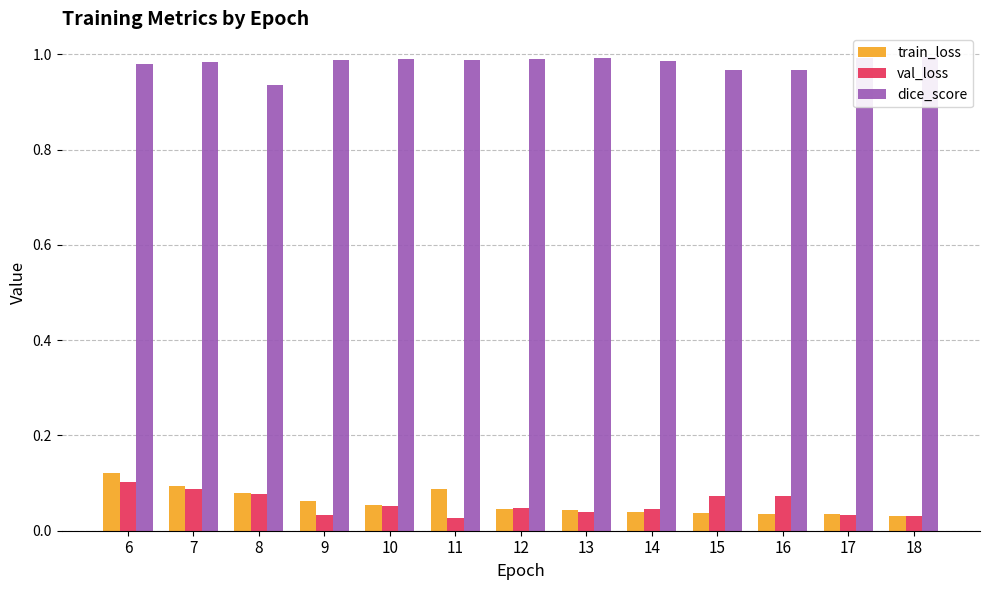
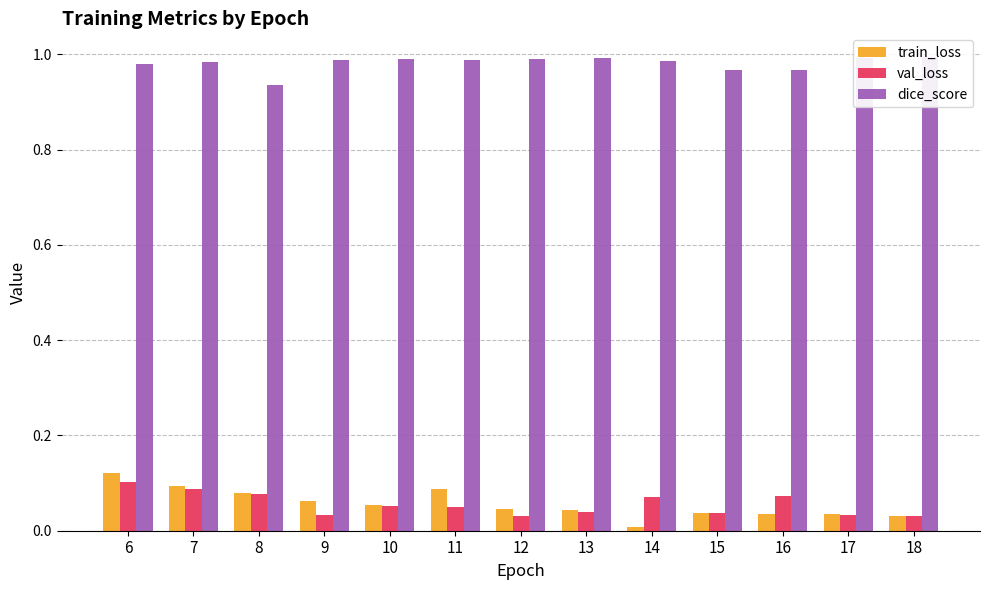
  {
    "train_loss": {
      "6": 0.12,
      "7": 0.09,
      "8": 0.08,
      "9": 0.06,
      "10": 0.05,
      "11": 0.09,
      "12": 0.05,
      "13": 0.04,
-     "14": 0.04,
+     "14": 0.01,
      "15": 0.04,
      "16": 0.03,
      "17": 0.03,
      "18": 0.03
    },
    "val_loss": {
      "6": 0.10,
      "7": 0.09,
      "8": 0.08,
      "9": 0.03,
      "10": 0.05,
-     "11": 0.03,
-     "12": 0.05,
+     "11": 0.05,
+     "12": 0.03,
      "13": 0.04,
-     "14": 0.04,
-     "15": 0.07,
+     "14": 0.07,
+     "15": 0.04,
      "16": 0.07,
      "17": 0.03,
      "18": 0.03
    },
    "dice_score": {
      "6": 0.98,
      "7": 0.98,
      "8": 0.94,
      "9": 0.99,
      "10": 0.99,
      "11": 0.99,
      "12": 0.99,
      "13": 0.99,
      "14": 0.99,
      "15": 0.97,
      "16": 0.97
    }
  }
